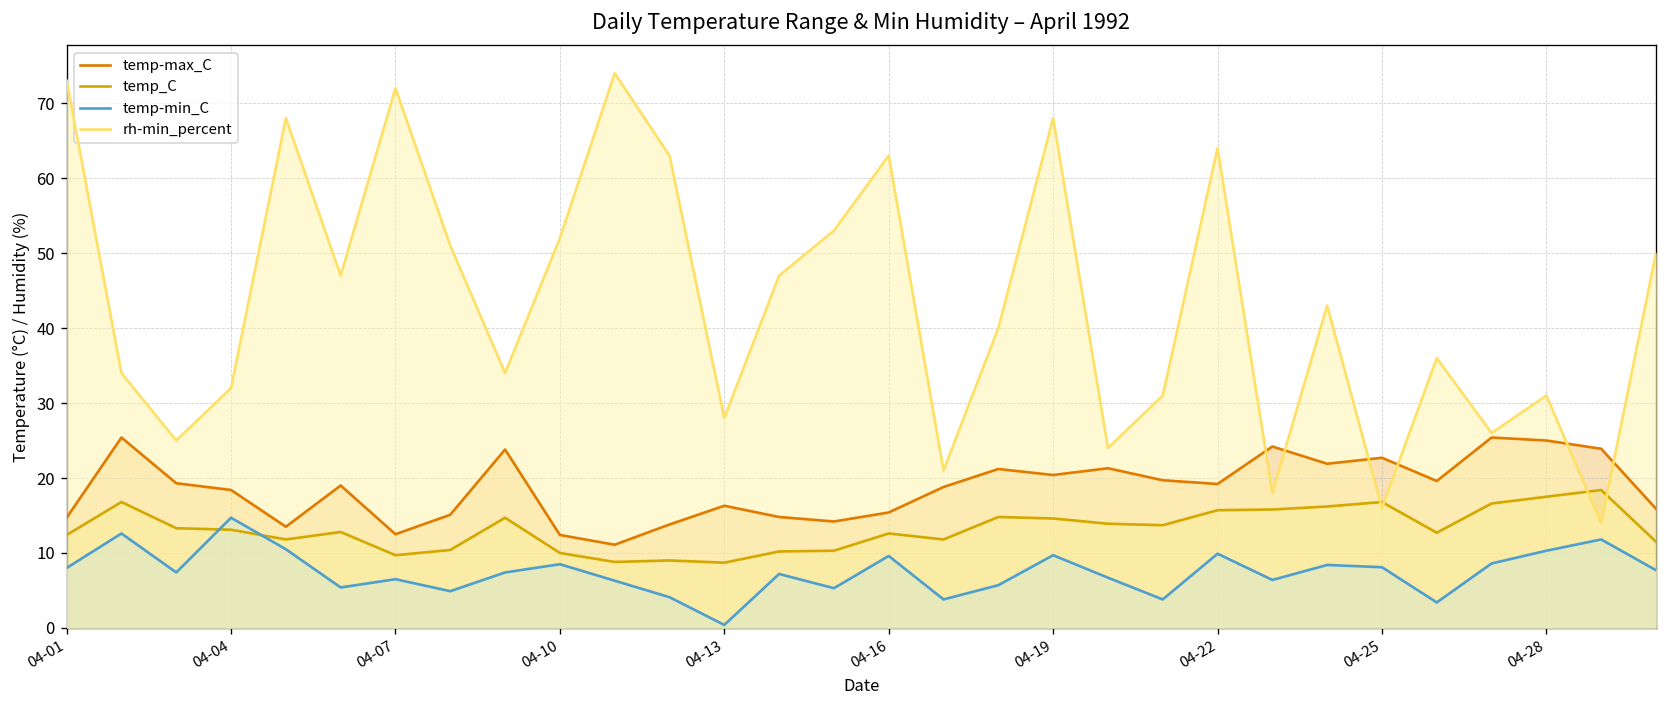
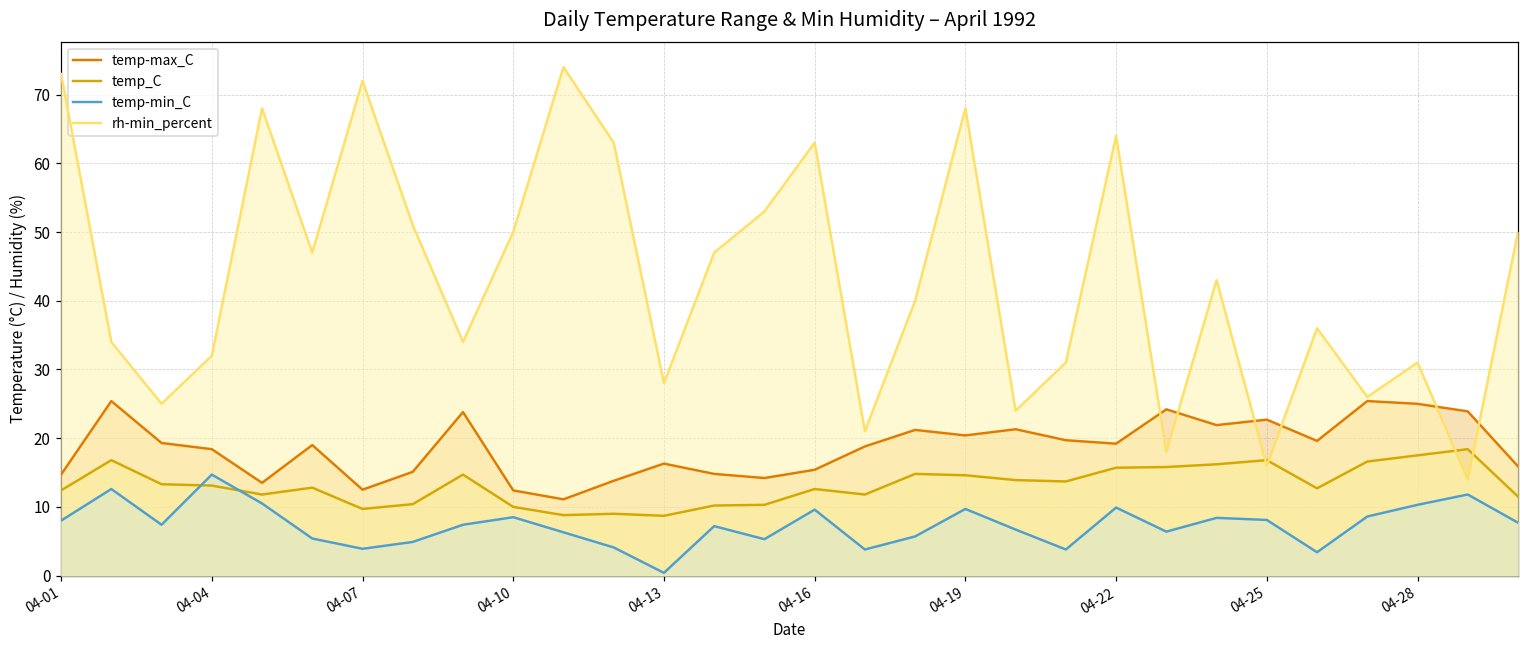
  {
    "temp-min_C": {
      "04-01": 8,
      "04-04": 15,
-     "04-07": 7,
+     "04-07": 4,
      "04-10": 9,
      "04-13": 0,
      "04-16": 10,
      "04-19": 10,
      "04-22": 10,
      "04-25": 8,
      "04-28": 10
    },
    "rh-min_percent": {
      "04-01": 73,
      "04-04": 32,
      "04-07": 72,
-     "04-10": 52,
+     "04-10": 50,
      "04-13": 28,
      "04-16": 63,
      "04-19": 68,
      "04-22": 64,
      "04-25": 16,
      "04-28": 31
    }
  }
